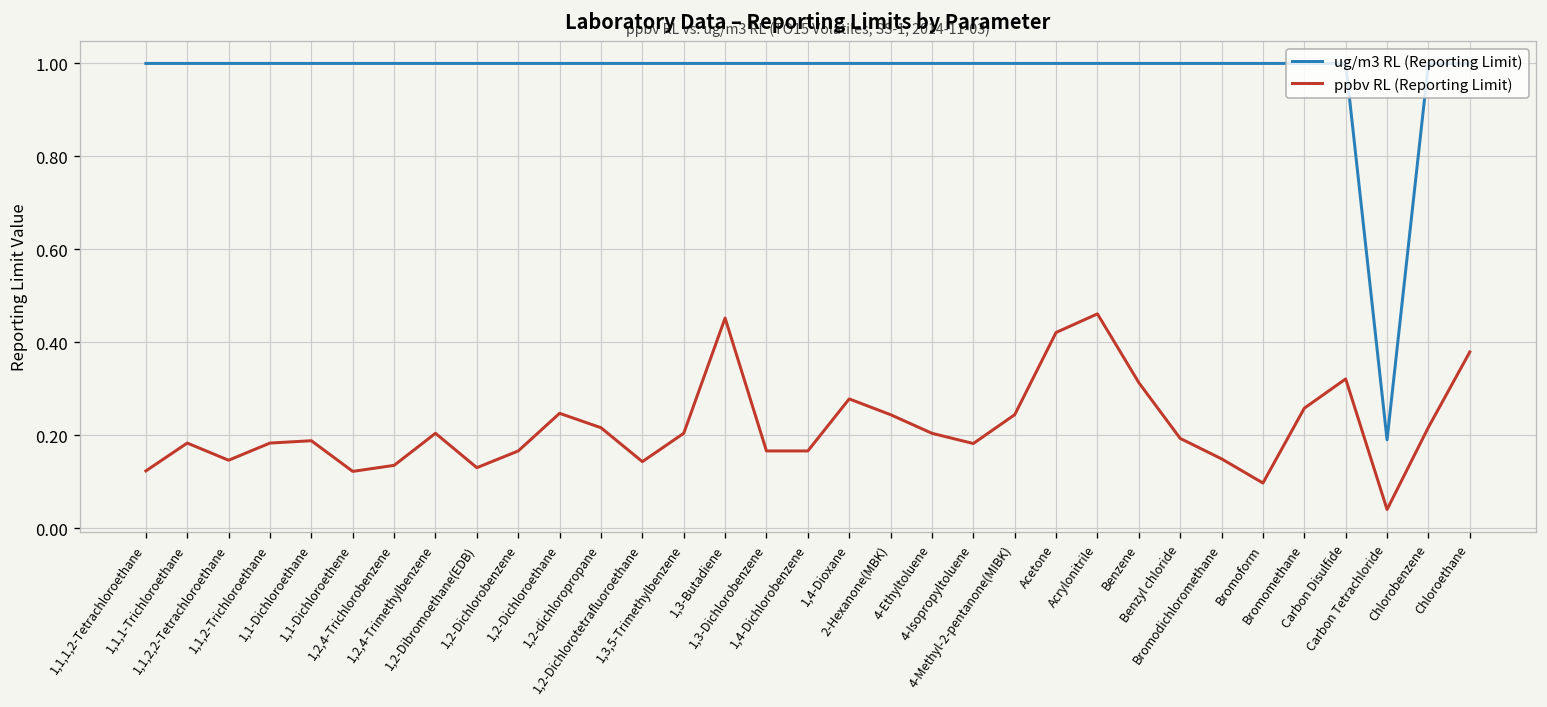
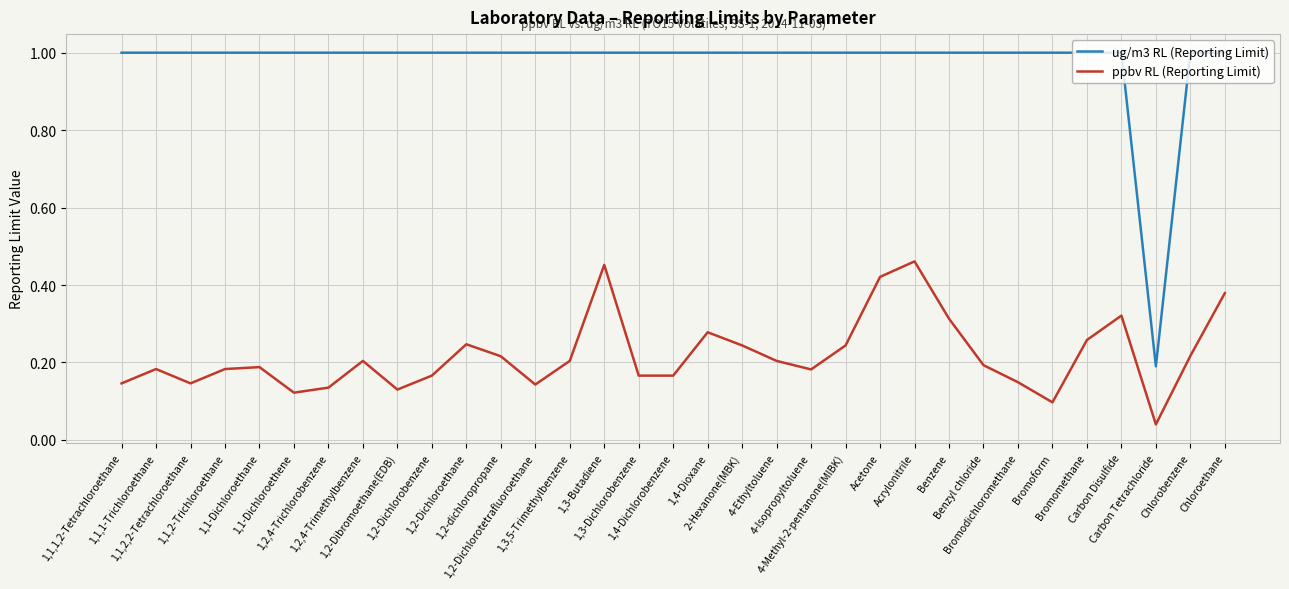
  {
    "ug/m3 RL (Reporting Limit)": {
      "1,1,1,2-Tetrachloroethane": 1.00,
      "1,1,1-Trichloroethane": 1.00,
      "1,1,2,2-Tetrachloroethane": 1.00,
      "1,1,2-Trichloroethane": 1.00,
      "1,1-Dichloroethane": 1.00,
      "1,1-Dichloroethene": 1.00,
      "1,2,4-Trichlorobenzene": 1.00,
      "1,2,4-Trimethylbenzene": 1.00,
      "1,2-Dibromoethane(EDB)": 1.00,
      "1,2-Dichlorobenzene": 1.00,
      "1,2-Dichloroethane": 1.00,
      "1,2-dichloropropane": 1.00,
      "4-Methyl-2-pentanone(MIBK)": 1.00,
      "Acetone": 1.00,
      "Acrylonitrile": 1.00,
      "Benzene": 1.00,
      "Benzyl chloride": 1.00,
      "Bromodichloromethane": 1.00,
      "Bromoform": 1.00,
      "Carbon Tetrachloride": 0.19
    },
    "ppbv RL (Reporting Limit)": {
-     "1,1,1,2-Tetrachloroethane": 0.12,
+     "1,1,1,2-Tetrachloroethane": 0.15,
      "1,1,1-Trichloroethane": 0.18,
      "1,1,2,2-Tetrachloroethane": 0.15,
      "1,1,2-Trichloroethane": 0.18,
      "1,1-Dichloroethane": 0.19,
      "1,1-Dichloroethene": 0.12,
      "1,2,4-Trichlorobenzene": 0.14,
      "1,2,4-Trimethylbenzene": 0.20,
      "1,2-Dibromoethane(EDB)": 0.13,
      "1,2-Dichlorobenzene": 0.17,
      "1,2-Dichloroethane": 0.25,
      "1,2-dichloropropane": 0.22,
      "1,2-Dichlorotetrafluoroethane": 0.14,
      "1,3,5-Trimethylbenzene": 0.20,
      "1,3-Butadiene": 0.45,
      "1,3-Dichlorobenzene": 0.17,
      "1,4-Dichlorobenzene": 0.17,
      "1,4-Dioxane": 0.28,
      "2-Hexanone(MBK)": 0.24,
      "4-Ethyltoluene": 0.20,
      "4-Isopropyltoluene": 0.18,
      "4-Methyl-2-pentanone(MIBK)": 0.24,
      "Acetone": 0.42,
      "Acrylonitrile": 0.46,
      "Benzene": 0.31,
      "Benzyl chloride": 0.19,
      "Bromodichloromethane": 0.15,
      "Bromoform": 0.10,
      "Bromomethane": 0.26,
      "Carbon Disulfide": 0.32,
      "Carbon Tetrachloride": 0.04,
      "Chlorobenzene": 0.22,
      "Chloroethane": 0.38
    }
  }
